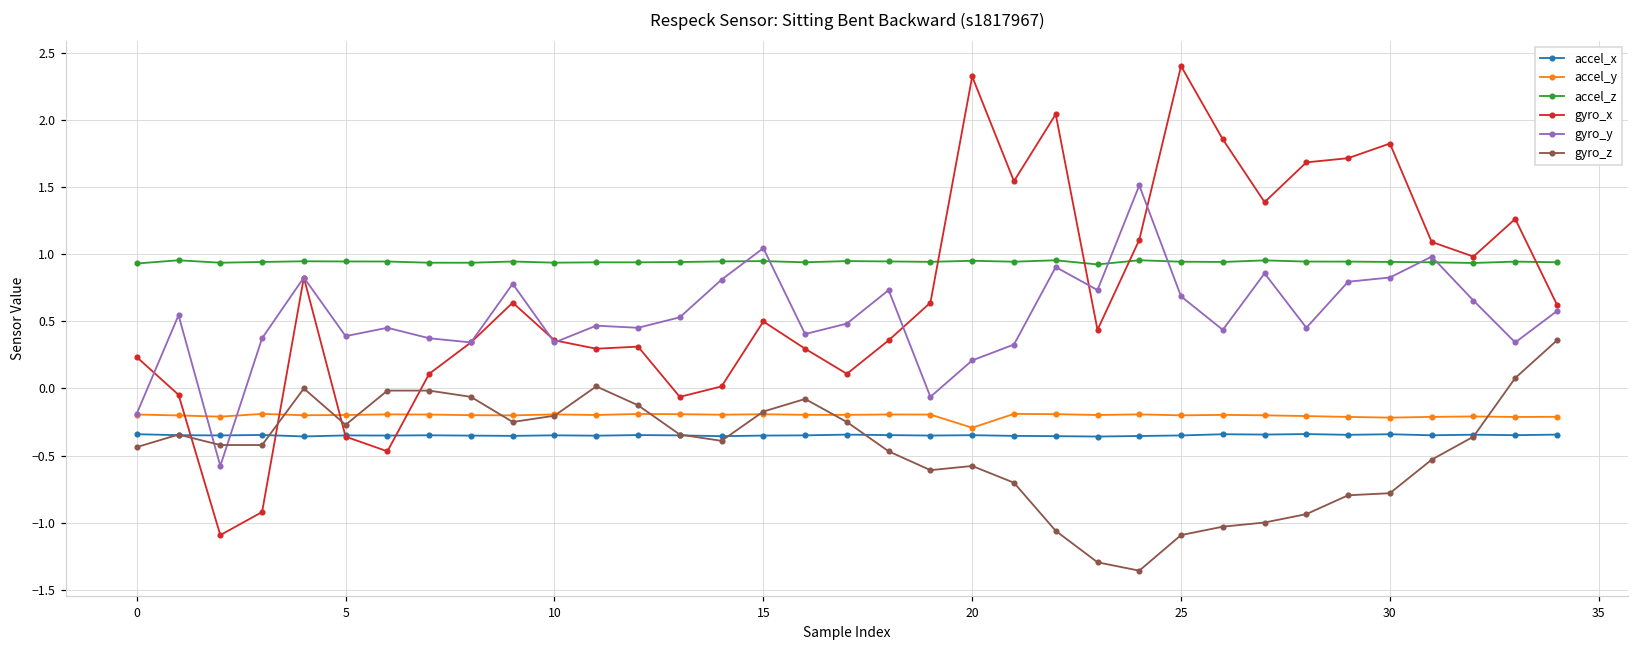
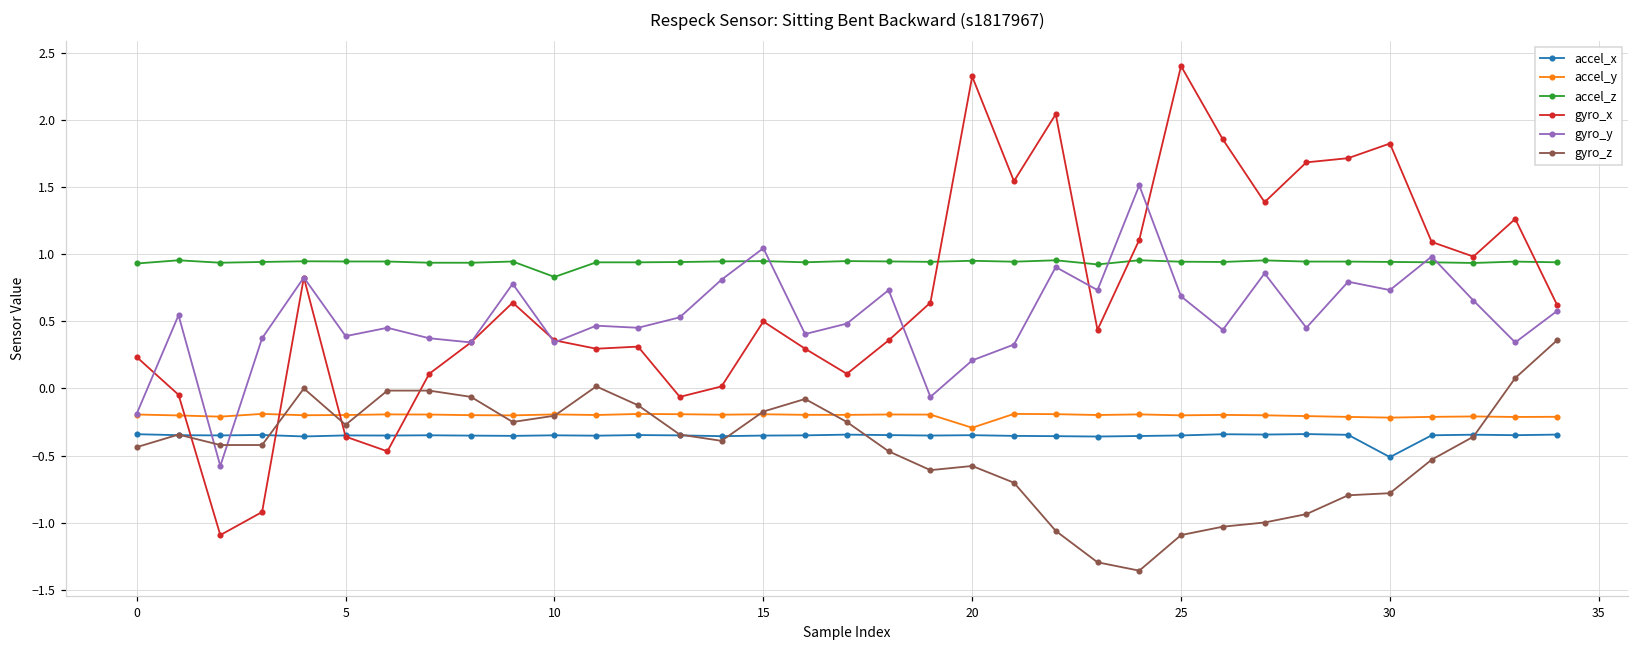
  {
    "accel_x": {
      "0": -0.34,
      "10": -0.35,
      "15": -0.35,
      "20": -0.35,
      "25": -0.35,
-     "30": -0.34
+     "30": -0.51
    },
    "accel_y": {
      "5": -0.20,
      "20": -0.29,
      "25": -0.20,
      "30": -0.22
    },
    "accel_z": {
      "0": 0.93,
      "5": 0.95,
-     "10": 0.94,
+     "10": 0.83,
      "15": 0.95,
      "20": 0.95,
      "25": 0.95,
      "30": 0.94
    },
    "gyro_x": {
      "0": 0.23,
      "15": 0.50,
      "20": 2.33,
      "25": 2.41,
      "30": 1.83
    },
    "gyro_y": {
      "5": 0.39,
      "15": 1.05,
      "20": 0.21,
      "25": 0.69,
-     "30": 0.83
+     "30": 0.73
    },
    "gyro_z": {
      "0": -0.44,
      "5": -0.27,
      "20": -0.58,
      "25": -1.09,
      "30": -0.78
    }
  }
